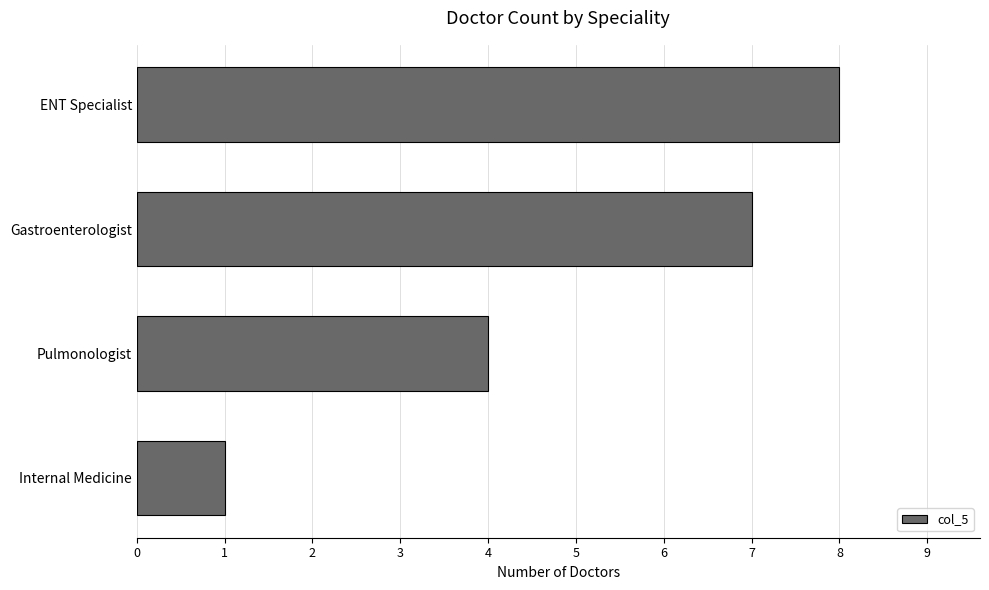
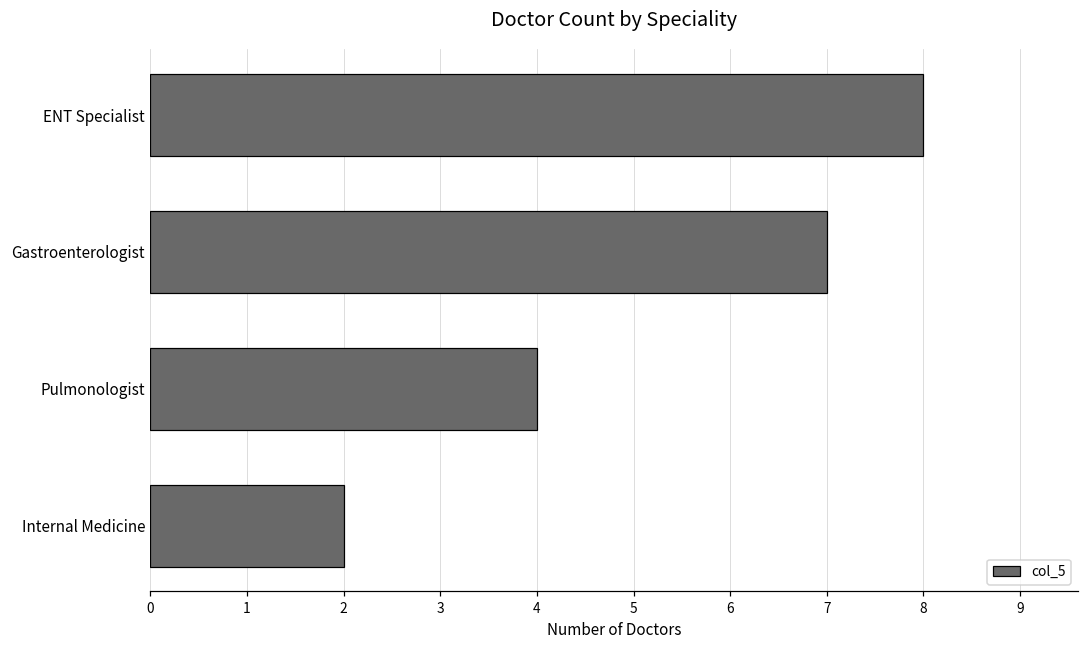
  {
    "ENT Specialist": 8,
    "Gastroenterologist": 7,
    "Pulmonologist": 4,
-   "Internal Medicine": 1
+   "Internal Medicine": 2
  }
